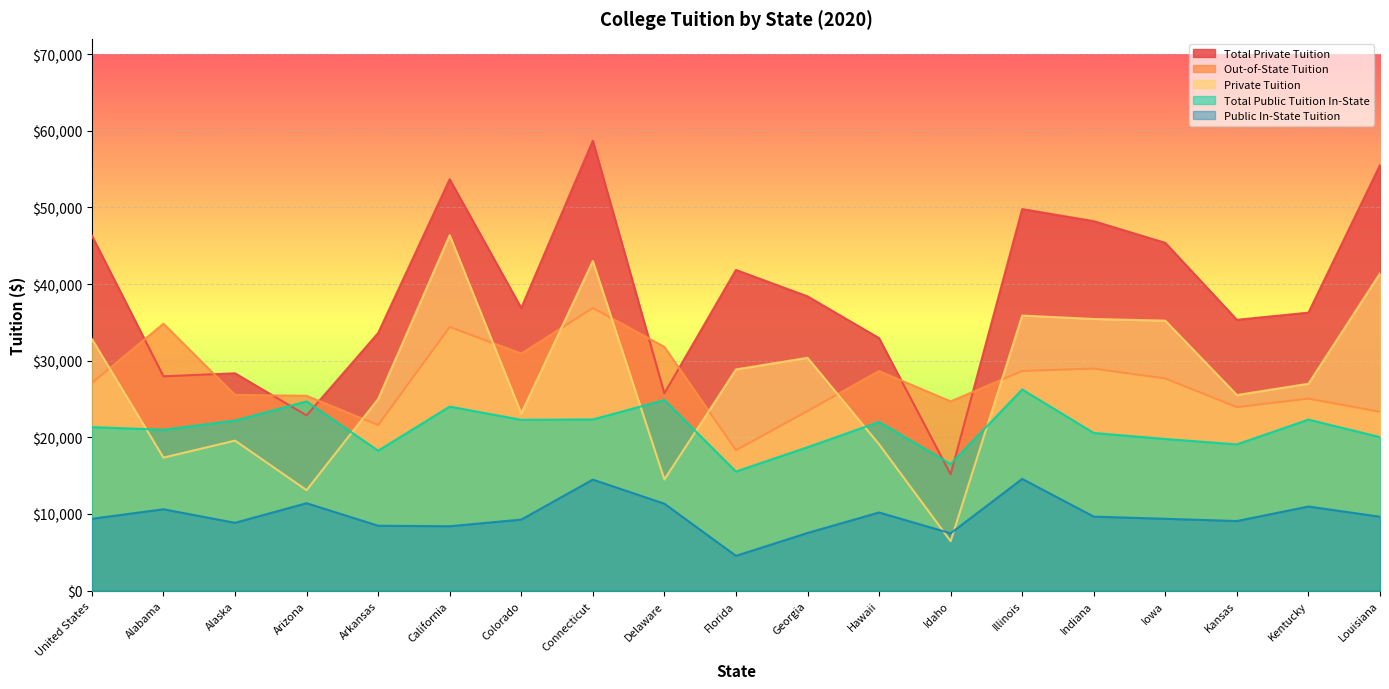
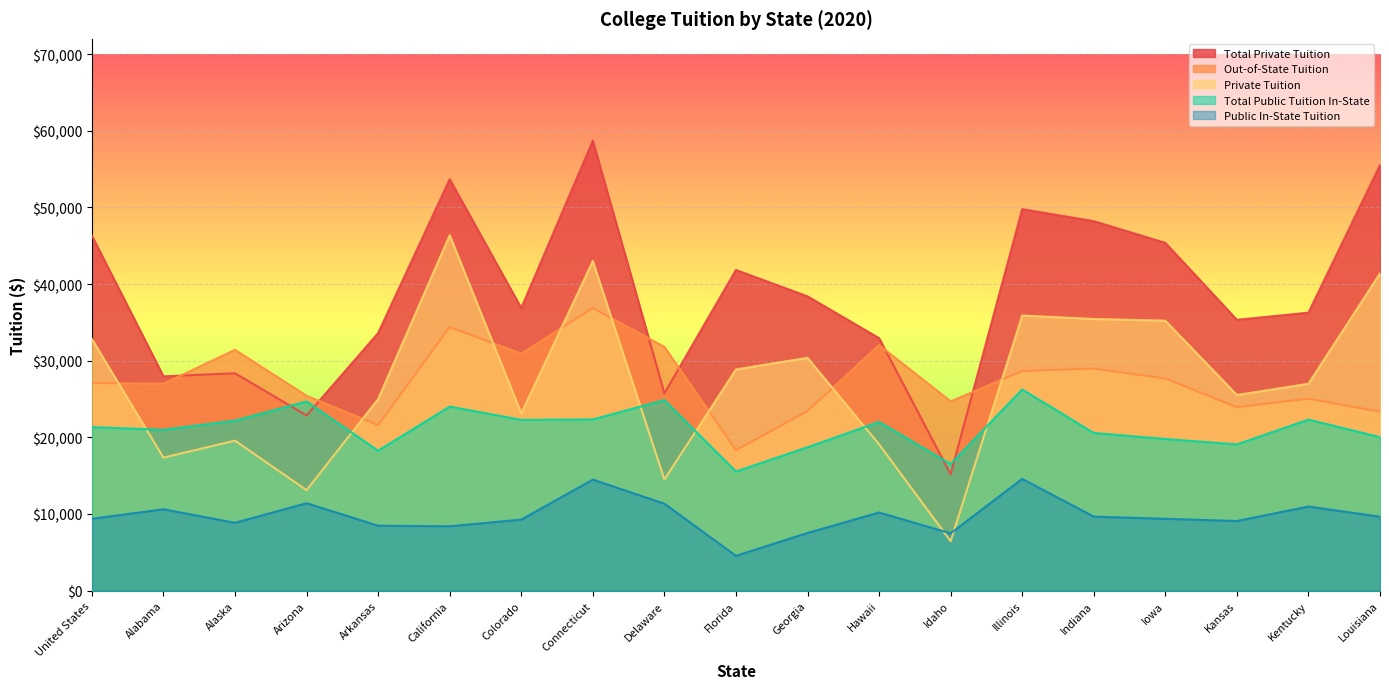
  {
    "Total Private Tuition": {
      "United States": "$46,000",
      "Alabama": "$28,000",
      "Alaska": "$28,000",
      "Arizona": "$23,000",
      "Arkansas": "$34,000",
      "California": "$54,000",
      "Colorado": "$37,000",
      "Connecticut": "$59,000",
      "Delaware": "$26,000",
      "Florida": "$42,000",
      "Georgia": "$38,000",
      "Hawaii": "$33,000",
      "Idaho": "$15,000",
      "Illinois": "$50,000",
      "Indiana": "$48,000",
      "Iowa": "$45,000",
      "Kansas": "$35,000",
      "Kentucky": "$36,000",
      "Louisiana": "$56,000"
    },
    "Out-of-State Tuition": {
      "United States": "$27,000",
-     "Alabama": "$35,000",
-     "Alaska": "$26,000",
+     "Alabama": "$27,000",
+     "Alaska": "$31,000",
      "Arizona": "$25,000",
      "Arkansas": "$22,000",
      "California": "$34,000",
      "Colorado": "$31,000",
      "Connecticut": "$37,000",
      "Delaware": "$32,000",
      "Florida": "$18,000",
      "Georgia": "$23,000",
-     "Hawaii": "$29,000",
+     "Hawaii": "$32,000",
      "Idaho": "$25,000",
      "Illinois": "$29,000",
      "Indiana": "$29,000",
      "Iowa": "$28,000",
      "Kansas": "$24,000",
      "Kentucky": "$25,000",
      "Louisiana": "$23,000"
    },
    "Private Tuition": {
      "United States": "$33,000",
      "Alabama": "$17,000",
      "Alaska": "$20,000",
      "Arizona": "$13,000",
      "Arkansas": "$25,000",
      "California": "$46,000",
      "Colorado": "$23,000",
      "Connecticut": "$43,000",
      "Delaware": "$15,000",
      "Florida": "$29,000",
      "Georgia": "$30,000",
      "Hawaii": "$19,000",
      "Idaho": "$6,000",
      "Illinois": "$36,000",
      "Indiana": "$35,000",
      "Iowa": "$35,000",
      "Kansas": "$26,000",
      "Kentucky": "$27,000",
      "Louisiana": "$41,000"
    },
    "Total Public Tuition In-State": {
      "United States": "$21,000",
      "Alabama": "$21,000",
      "Alaska": "$22,000",
      "Arizona": "$25,000",
      "Arkansas": "$18,000",
      "California": "$24,000",
      "Colorado": "$22,000",
      "Connecticut": "$22,000",
      "Delaware": "$25,000",
      "Florida": "$16,000",
      "Georgia": "$19,000",
      "Hawaii": "$22,000",
      "Idaho": "$17,000",
      "Illinois": "$26,000",
      "Indiana": "$21,000",
      "Iowa": "$20,000",
      "Kansas": "$19,000",
      "Kentucky": "$22,000",
      "Louisiana": "$20,000"
    },
    "Public In-State Tuition": {
      "United States": "$9,000",
      "Alabama": "$11,000",
      "Alaska": "$9,000",
      "Arizona": "$11,000",
      "Arkansas": "$8,000",
      "California": "$8,000",
      "Colorado": "$9,000",
      "Connecticut": "$14,000",
      "Delaware": "$11,000",
      "Florida": "$5,000",
      "Georgia": "$8,000",
      "Hawaii": "$10,000",
      "Idaho": "$7,000",
      "Illinois": "$15,000",
      "Indiana": "$10,000",
      "Iowa": "$9,000",
      "Kansas": "$9,000",
      "Kentucky": "$11,000",
      "Louisiana": "$10,000"
    }
  }
